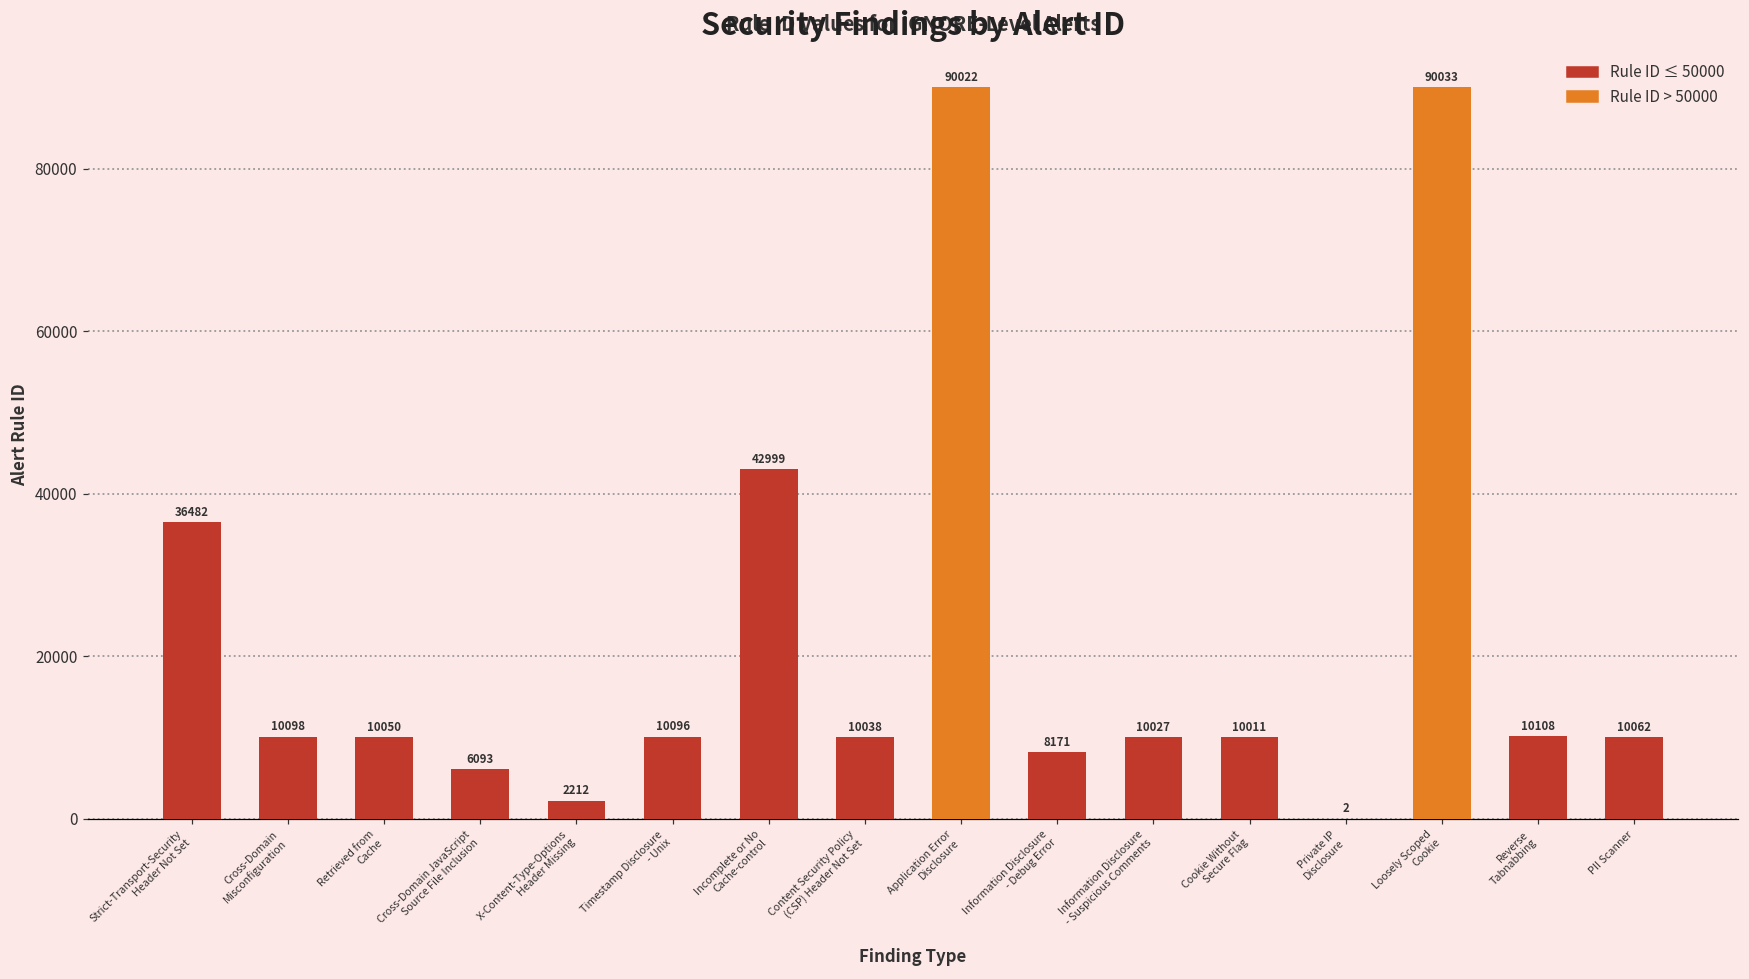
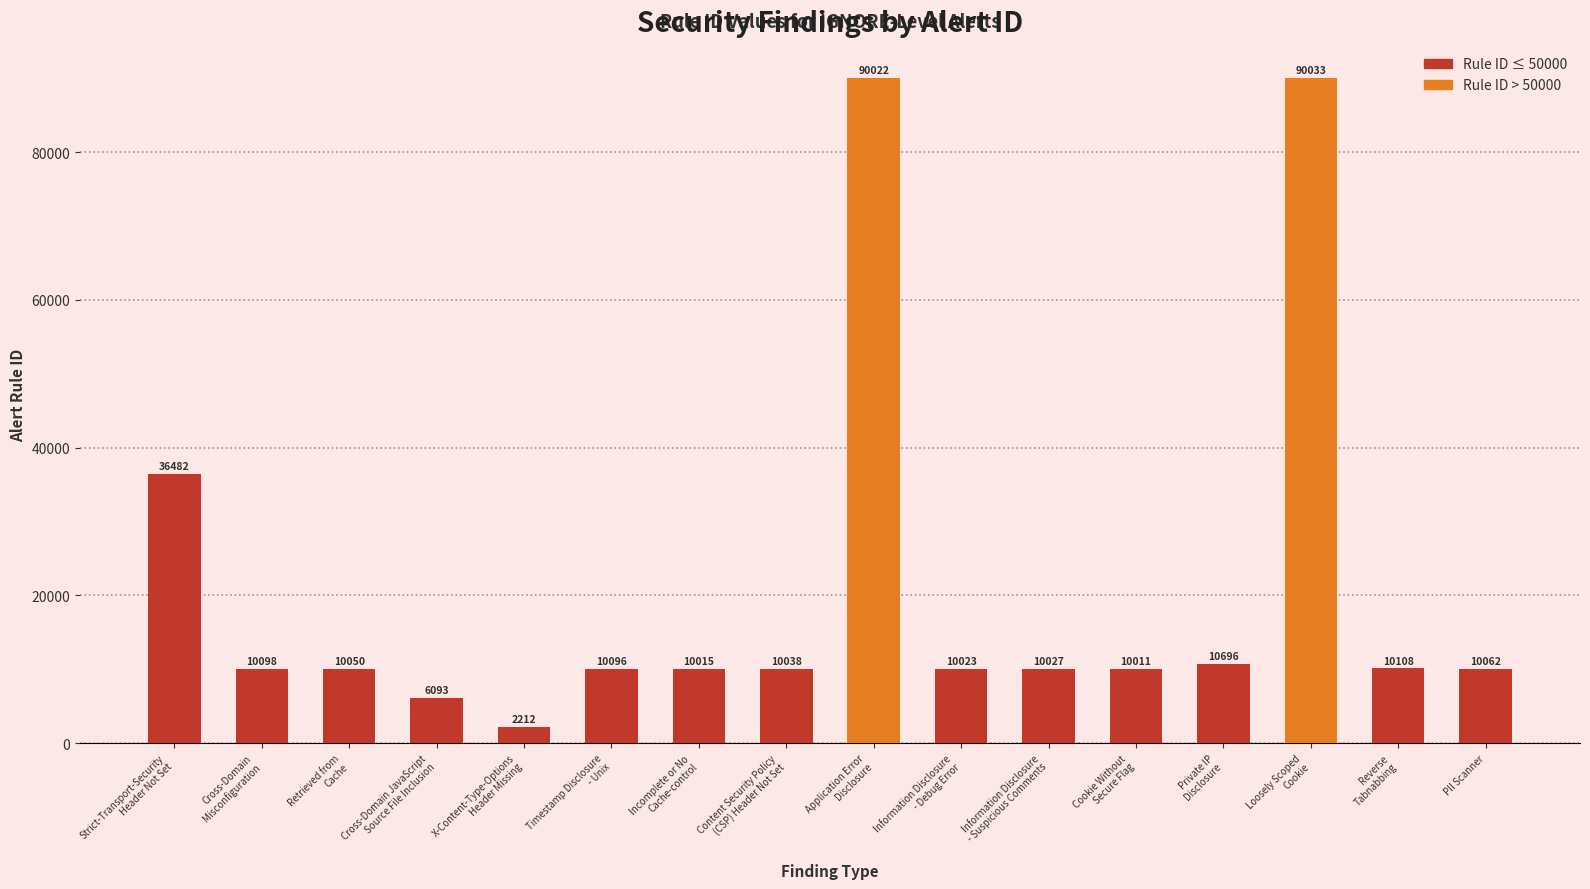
  {
    "Strict-Transport-Security Header Not Set": 36482,
    "Cross-Domain Misconfiguration": 10098,
    "Retrieved from Cache": 10050,
    "Cross-Domain JavaScript Source File Inclusion": 6093,
    "X-Content-Type-Options Header Missing": 2212,
    "Timestamp Disclosure - Unix": 10096,
-   "Incomplete or No Cache-control": 42999,
+   "Incomplete or No Cache-control": 10015,
    "Content Security Policy (CSP) Header Not Set": 10038,
    "Application Error Disclosure": 90022,
-   "Information Disclosure - Debug Error": 8171,
+   "Information Disclosure - Debug Error": 10023,
    "Information Disclosure - Suspicious Comments": 10027,
    "Cookie Without Secure Flag": 10011,
-   "Private IP Disclosure": 2,
+   "Private IP Disclosure": 10696,
    "Loosely Scoped Cookie": 90033,
    "Reverse Tabnabbing": 10108,
    "PII Scanner": 10062
  }
